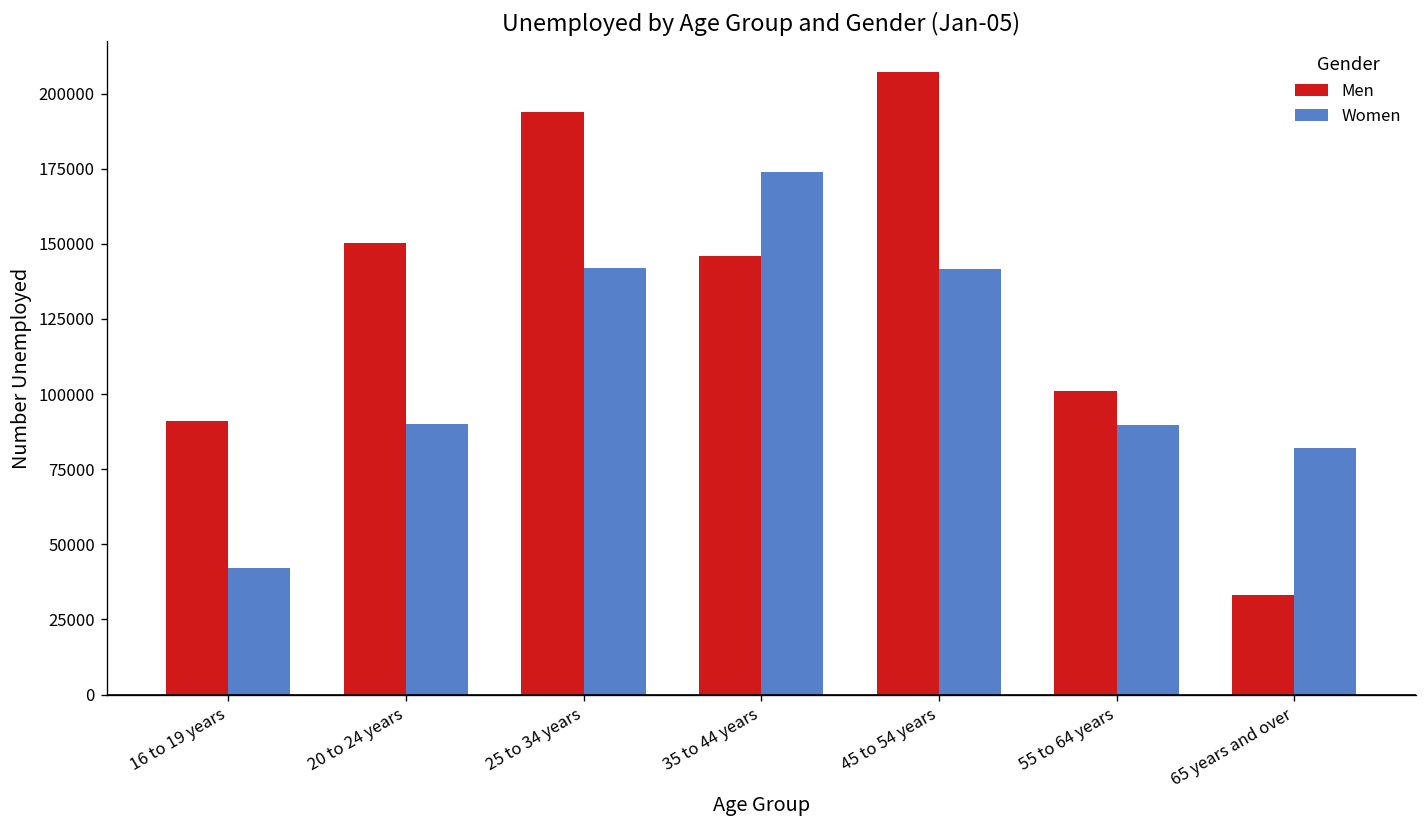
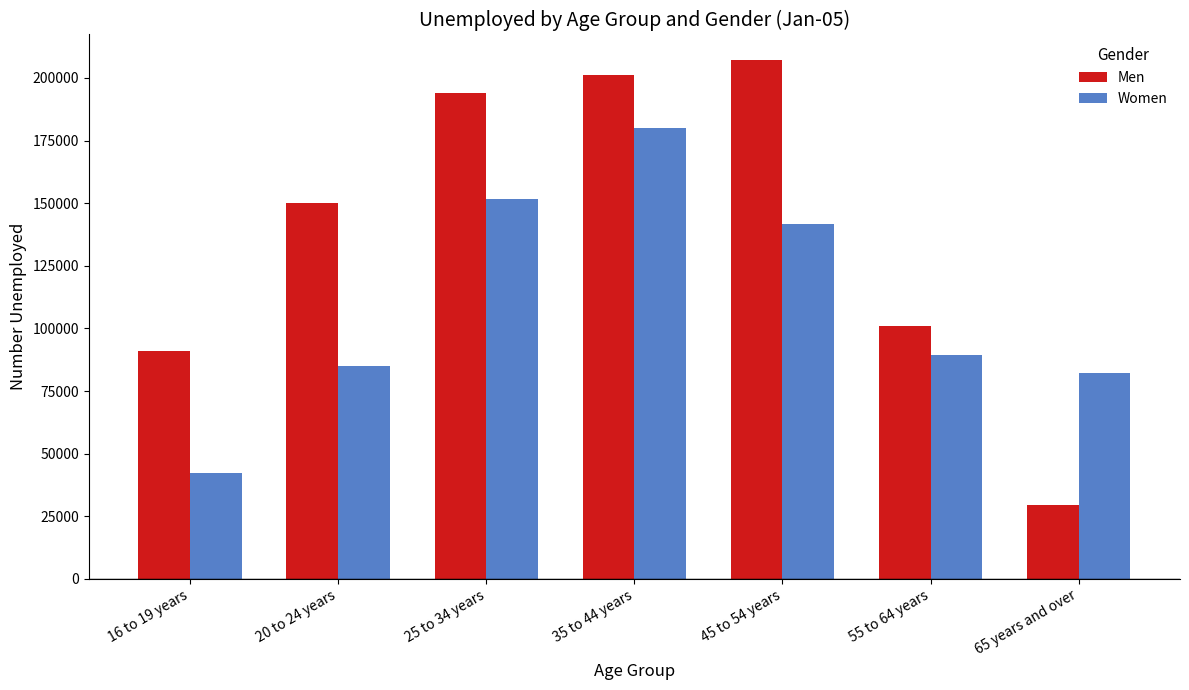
  {
    "Men": {
      "16 to 19 years": 91000,
      "20 to 24 years": 150000,
      "25 to 34 years": 194000,
-     "35 to 44 years": 146000,
+     "35 to 44 years": 201000,
      "45 to 54 years": 207000,
      "55 to 64 years": 101000,
-     "65 years and over": 33000
+     "65 years and over": 29000
    },
    "Women": {
      "16 to 19 years": 42000,
-     "20 to 24 years": 90000,
-     "25 to 34 years": 142000,
-     "35 to 44 years": 174000,
+     "20 to 24 years": 85000,
+     "25 to 34 years": 152000,
+     "35 to 44 years": 180000,
      "45 to 54 years": 142000,
      "55 to 64 years": 90000,
      "65 years and over": 82000
    }
  }
